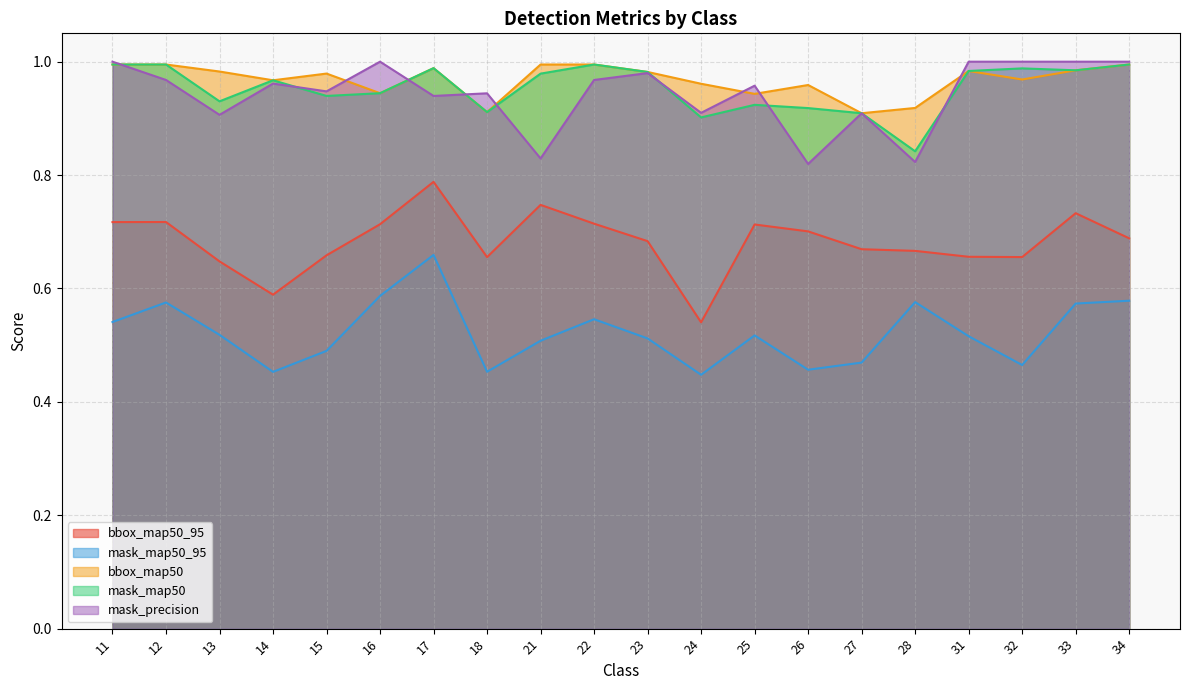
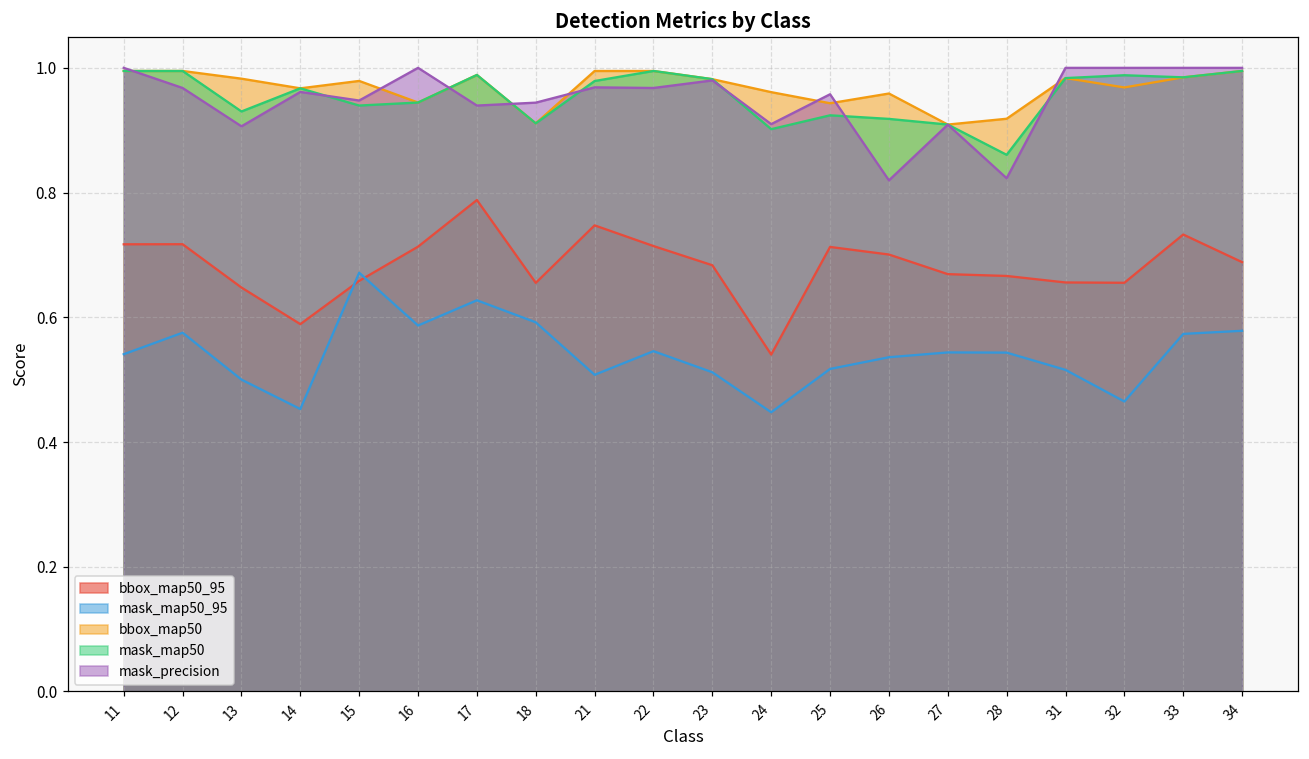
  {
    "bbox_map50_95": {
      "11": 0.72,
      "12": 0.72,
      "13": 0.65,
      "14": 0.59,
      "15": 0.66,
      "16": 0.71,
      "17": 0.79,
      "18": 0.66,
      "21": 0.75,
      "22": 0.71,
      "23": 0.68,
      "24": 0.54,
      "25": 0.71,
      "26": 0.70,
      "27": 0.67,
      "28": 0.67,
      "31": 0.66,
      "32": 0.66,
      "33": 0.73,
      "34": 0.69
    },
    "mask_map50_95": {
      "11": 0.54,
      "12": 0.58,
-     "13": 0.52,
+     "13": 0.50,
      "14": 0.45,
-     "15": 0.49,
+     "15": 0.67,
      "16": 0.59,
-     "17": 0.66,
-     "18": 0.45,
+     "17": 0.63,
+     "18": 0.59,
      "21": 0.51,
      "22": 0.55,
      "23": 0.51,
      "24": 0.45,
      "25": 0.52,
-     "26": 0.46,
-     "27": 0.47,
-     "28": 0.58,
+     "26": 0.54,
+     "27": 0.54,
+     "28": 0.54,
      "31": 0.52,
      "32": 0.46,
      "33": 0.57,
      "34": 0.58
    },
    "bbox_map50": {
      "13": 0.98,
      "15": 0.98,
      "21": 1.00,
      "24": 0.96,
      "25": 0.94,
      "26": 0.96,
      "28": 0.92,
      "32": 0.97
    },
    "mask_map50": {
      "13": 0.93,
      "15": 0.94,
      "21": 0.98,
      "24": 0.90,
      "25": 0.92,
      "26": 0.92,
-     "28": 0.84,
+     "28": 0.86,
      "32": 0.99
    },
    "mask_precision": {
      "11": 1.00,
      "12": 0.97,
      "13": 0.91,
      "14": 0.96,
      "15": 0.95,
      "16": 1.00,
      "17": 0.94,
      "18": 0.94,
-     "21": 0.83,
+     "21": 0.97,
      "22": 0.97,
      "24": 0.91,
      "25": 0.96,
      "26": 0.82,
      "28": 0.82,
      "31": 1.00,
      "32": 1.00,
      "33": 1.00,
      "34": 1.00
    }
  }
